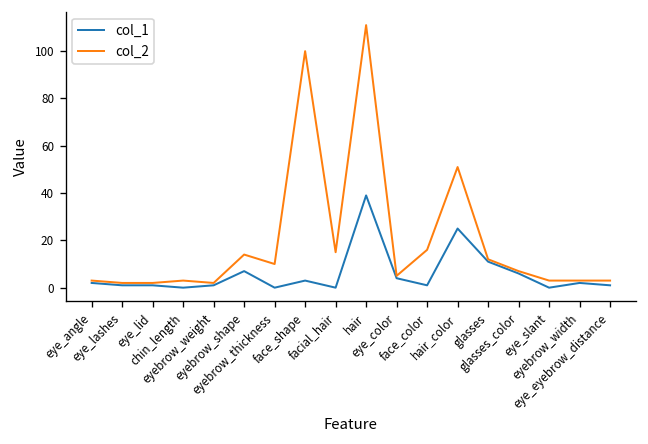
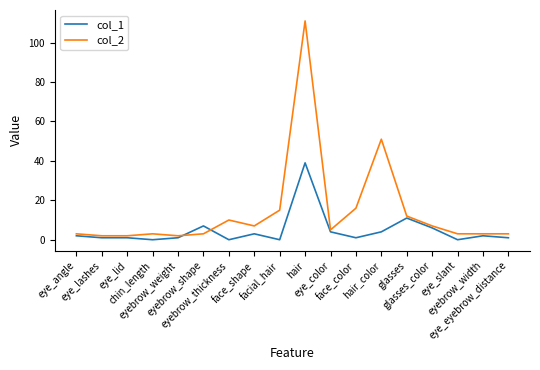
  {
    "col_1": {
      "chin_length": 0,
      "eyebrow_shape": 7,
      "eyebrow_thickness": 0,
      "face_shape": 3,
      "facial_hair": 0,
      "hair": 39,
      "face_color": 1,
-     "hair_color": 25,
+     "hair_color": 4,
      "eye_slant": 0,
      "eye_eyebrow_distance": 1
    },
    "col_2": {
      "chin_length": 3,
-     "eyebrow_shape": 14,
+     "eyebrow_shape": 3,
      "eyebrow_thickness": 10,
-     "face_shape": 100,
+     "face_shape": 7,
      "facial_hair": 15,
      "hair": 111,
      "face_color": 16,
      "hair_color": 51,
      "eye_slant": 3,
      "eye_eyebrow_distance": 3
    }
  }
